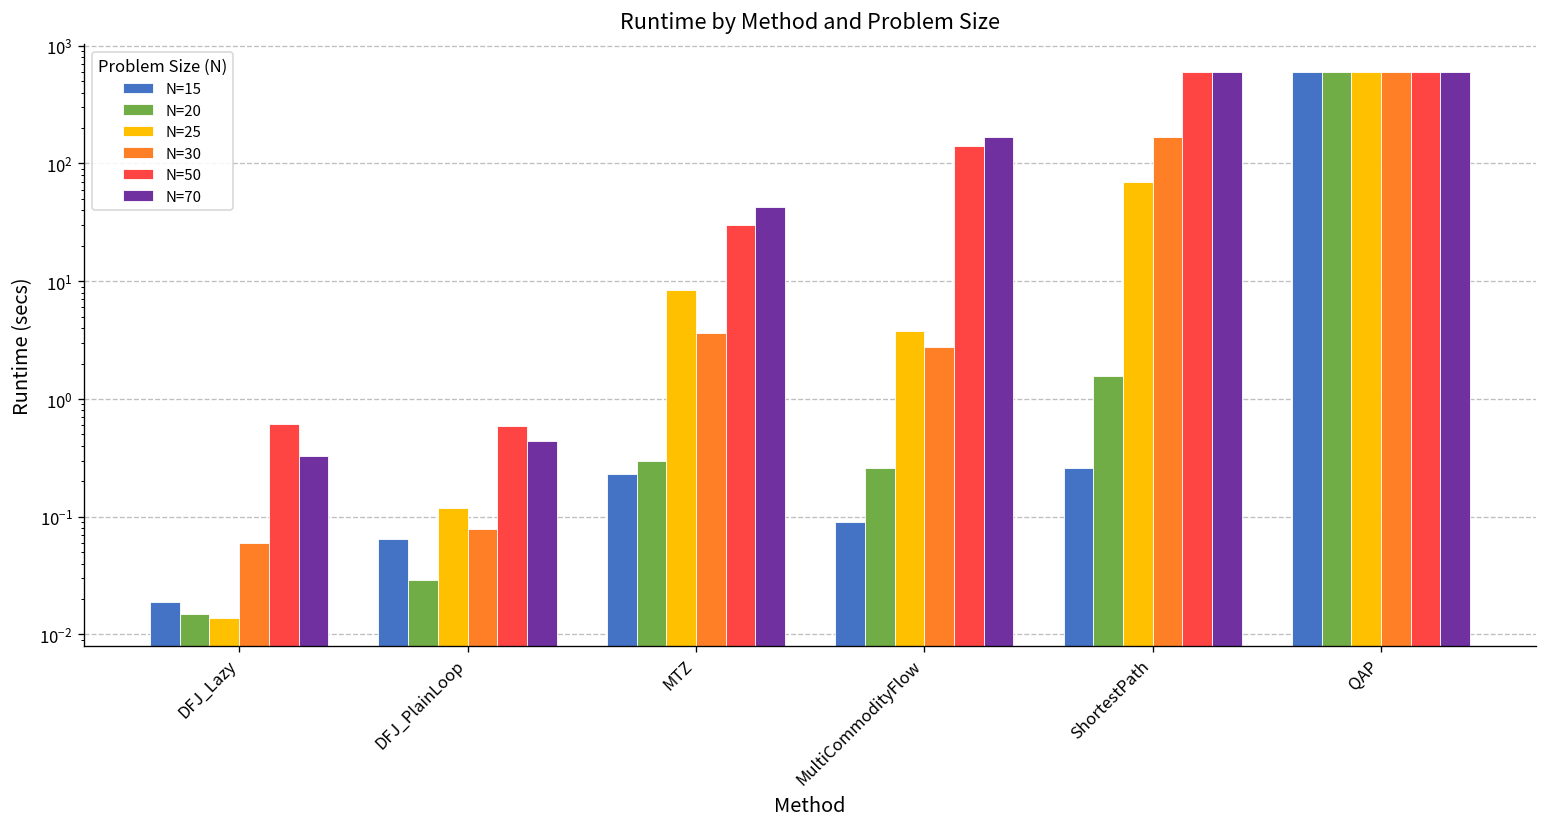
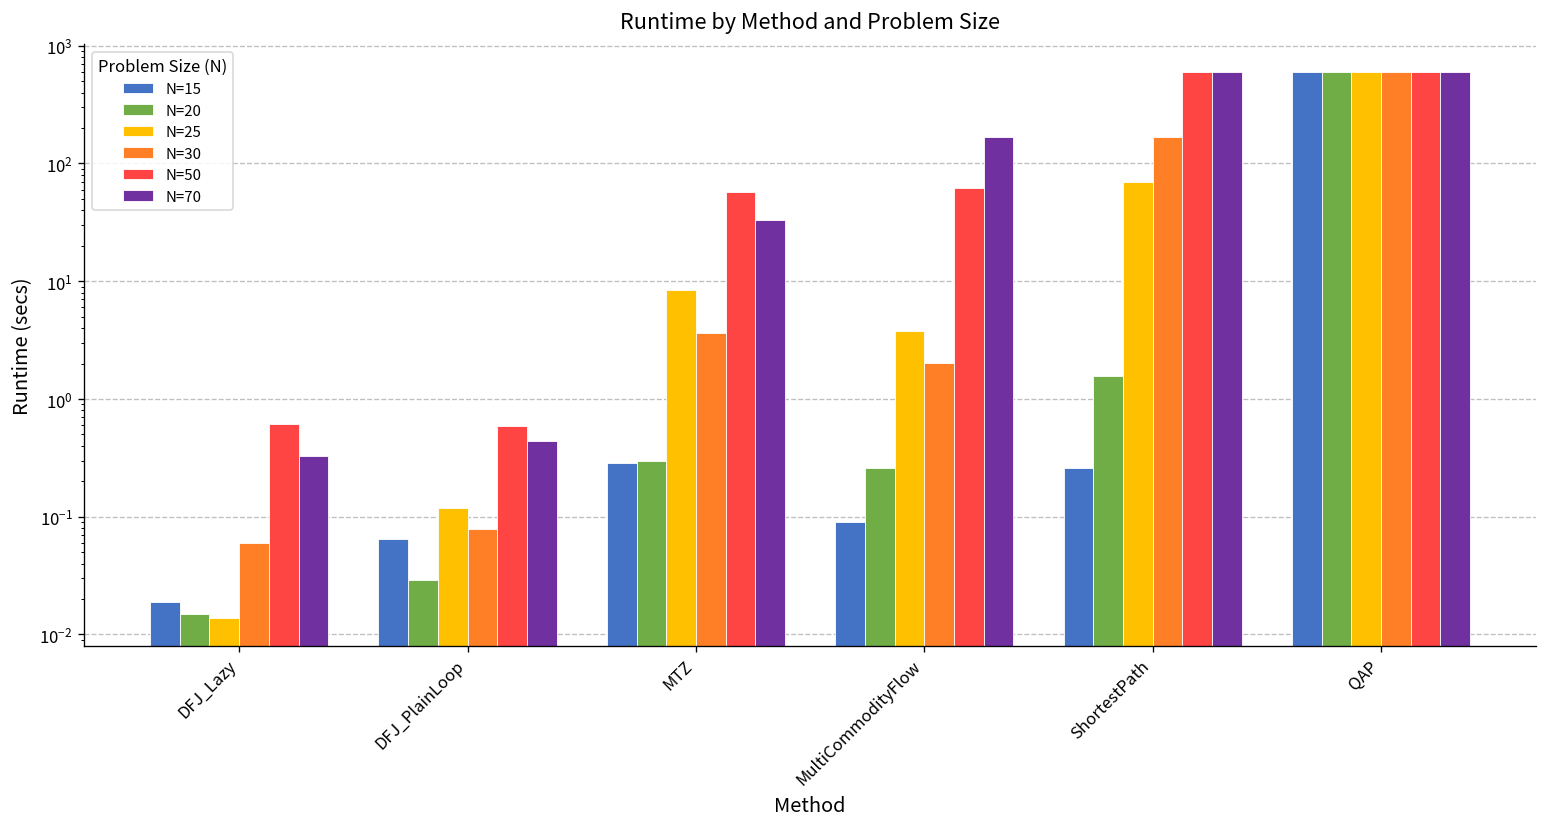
  {
    "N=15": {
      "DFJ_Lazy": 0.02,
      "DFJ_PlainLoop": 0.06,
-     "MTZ": 0.23,
+     "MTZ": 0.29,
      "MultiCommodityFlow": 0.09,
      "ShortestPath": 0.26,
      "QAP": 600
    },
    "N=20": {
      "DFJ_Lazy": 0.015,
      "DFJ_PlainLoop": 0.03,
      "MTZ": 0.30,
      "MultiCommodityFlow": 0.26,
      "ShortestPath": 1.6,
      "QAP": 600
    },
    "N=25": {
      "DFJ_Lazy": 0.014,
      "DFJ_PlainLoop": 0.12,
      "MTZ": 8,
      "MultiCommodityFlow": 3.8,
      "ShortestPath": 70,
      "QAP": 600
    },
    "N=30": {
      "DFJ_Lazy": 0.06,
      "DFJ_PlainLoop": 0.08,
      "MTZ": 3.6,
-     "MultiCommodityFlow": 2.8,
+     "MultiCommodityFlow": 2.0,
      "ShortestPath": 170,
      "QAP": 600
    },
    "N=50": {
      "DFJ_Lazy": 0.6,
      "DFJ_PlainLoop": 0.6,
-     "MTZ": 30,
-     "MultiCommodityFlow": 140,
+     "MTZ": 60,
+     "MultiCommodityFlow": 60,
      "ShortestPath": 600,
      "QAP": 600
    },
    "N=70": {
      "DFJ_Lazy": 0.33,
      "DFJ_PlainLoop": 0.4,
-     "MTZ": 40,
+     "MTZ": 33,
      "MultiCommodityFlow": 170,
      "ShortestPath": 600,
      "QAP": 600
    }
  }
